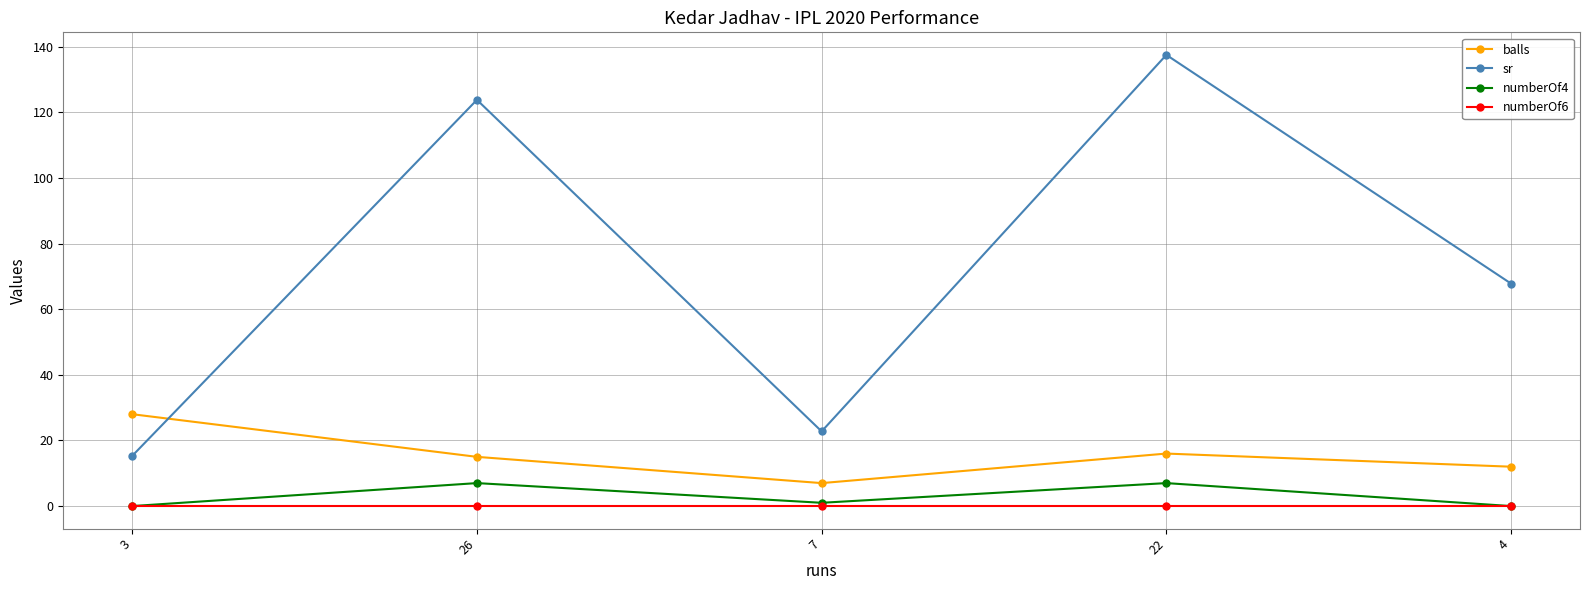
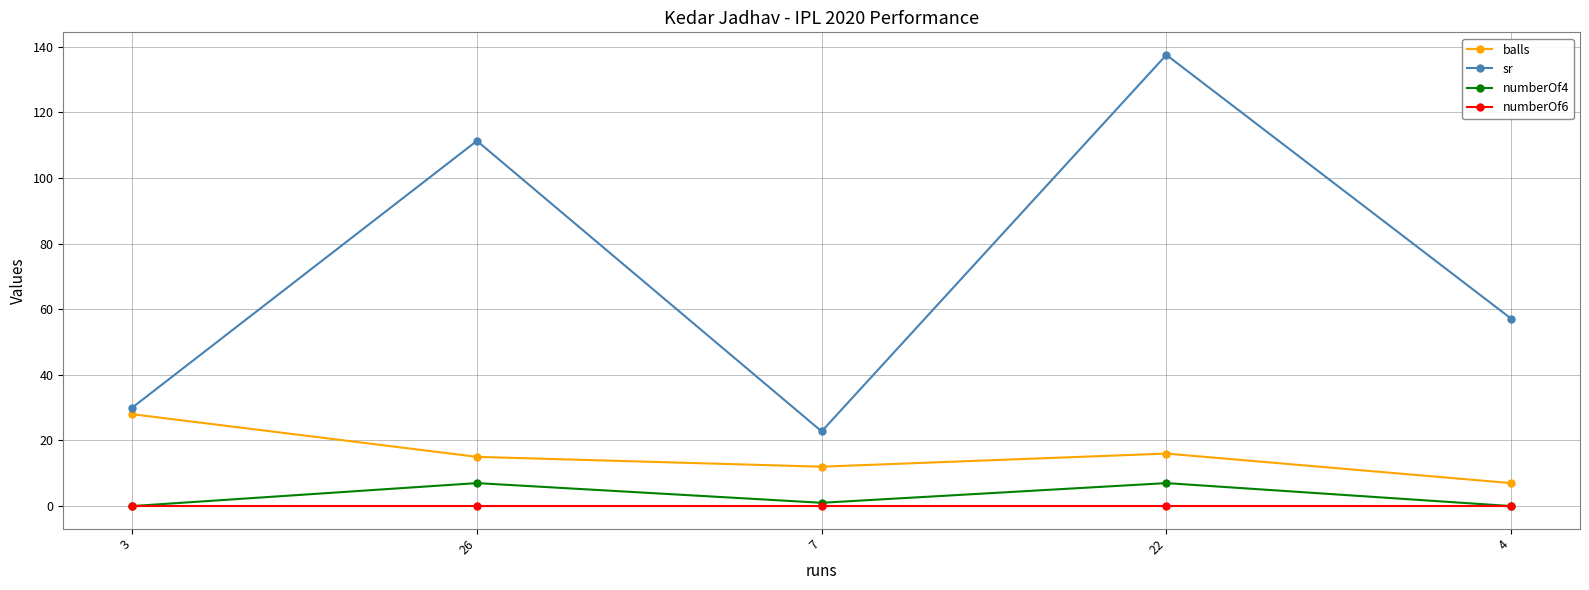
  {
    "balls": {
      "3": 28,
      "26": 15,
-     "7": 7,
+     "7": 12,
      "22": 16,
-     "4": 12
+     "4": 7
    },
    "sr": {
-     "3": 15,
-     "26": 124,
+     "3": 30,
+     "26": 111,
      "7": 23,
      "22": 138,
-     "4": 68
+     "4": 57
    },
    "numberOf4": {
      "26": 7,
      "7": 1,
      "22": 7
    },
    "numberOf6": {
      "26": 0,
      "7": 0,
      "22": 0
    }
  }
